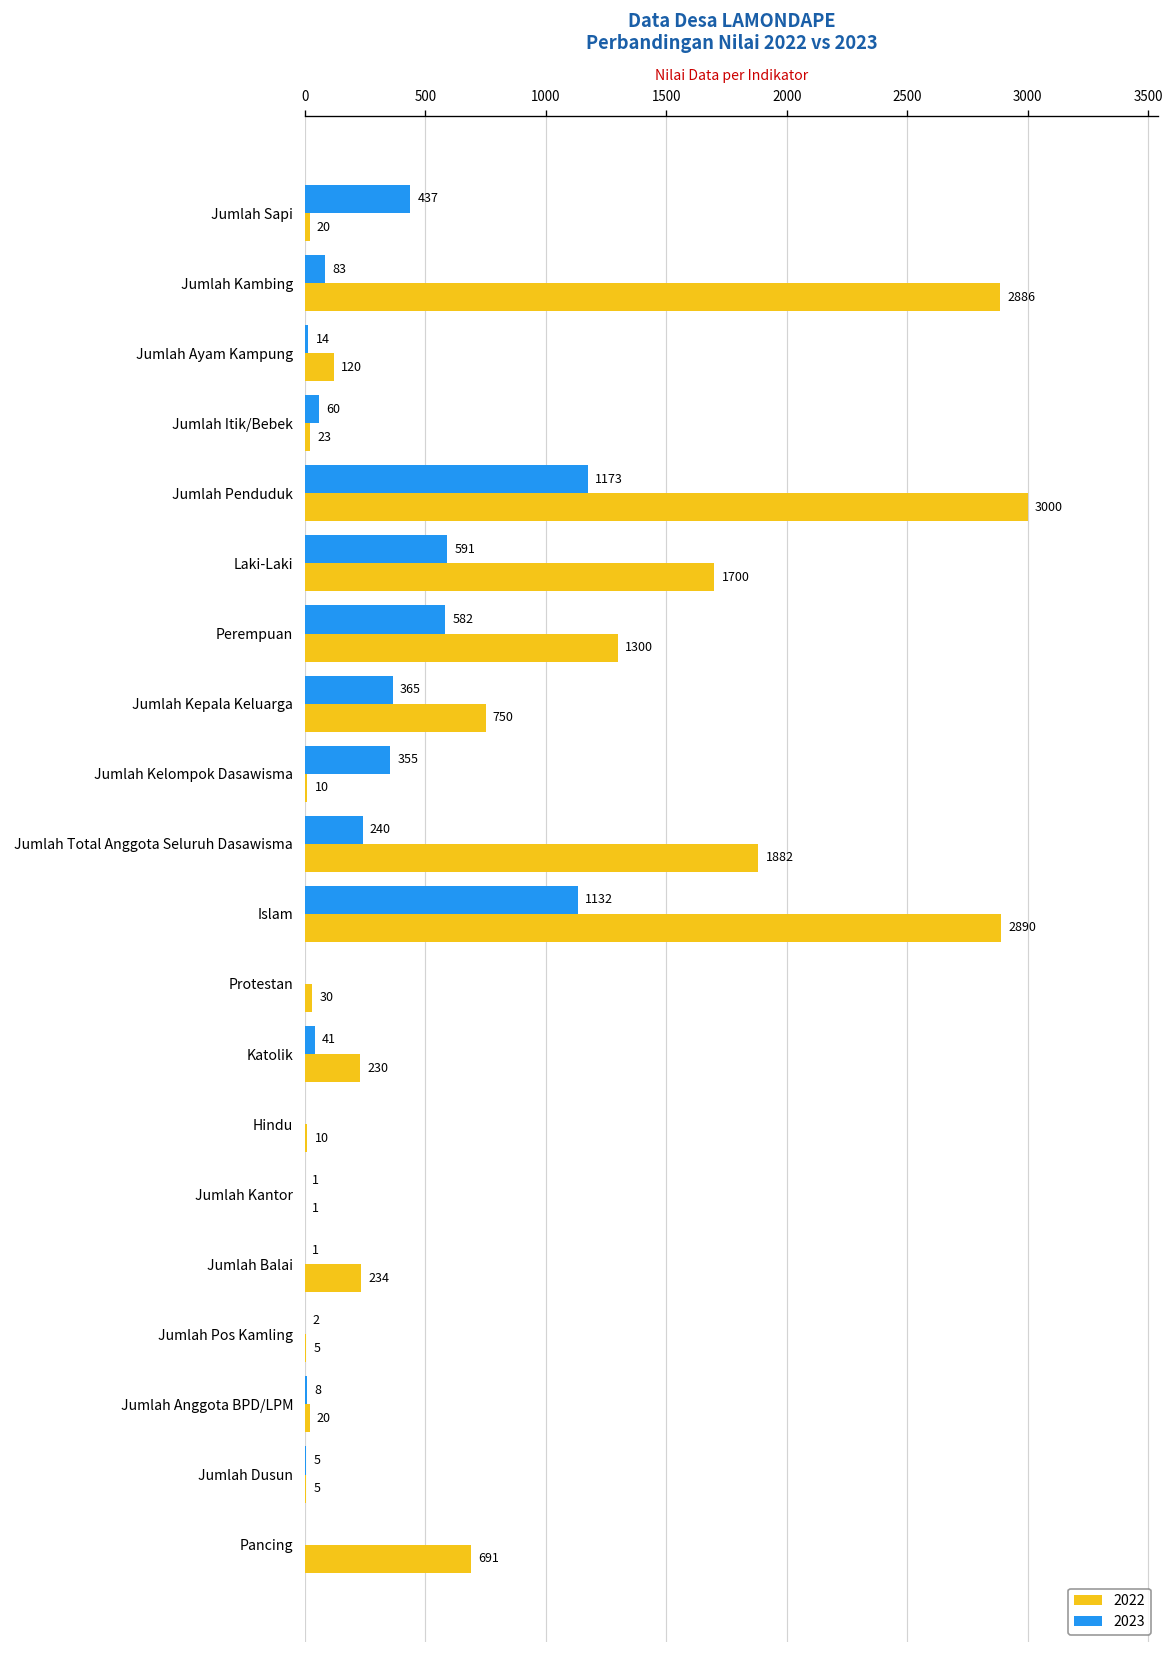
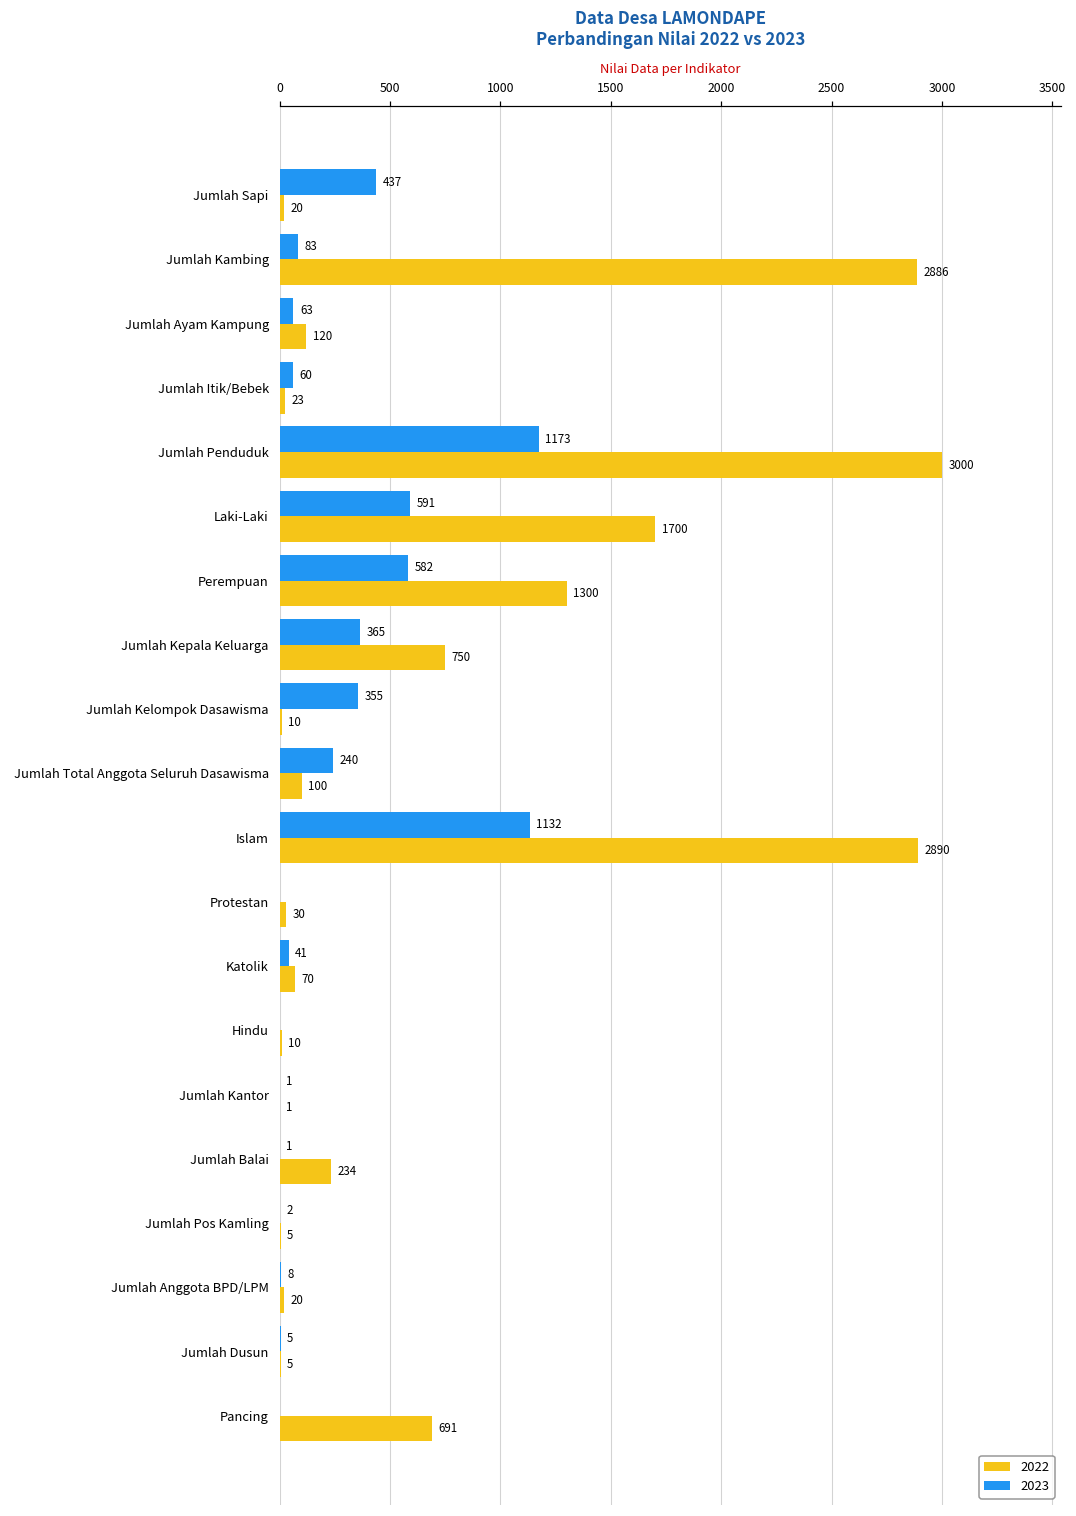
  {
    "2022": {
      "Jumlah Sapi": 20,
      "Jumlah Kambing": 2886,
      "Jumlah Ayam Kampung": 120,
      "Jumlah Itik/Bebek": 23,
      "Jumlah Penduduk": 3000,
      "Laki-Laki": 1700,
      "Perempuan": 1300,
      "Jumlah Kepala Keluarga": 750,
      "Jumlah Kelompok Dasawisma": 10,
-     "Jumlah Total Anggota Seluruh Dasawisma": 1882,
+     "Jumlah Total Anggota Seluruh Dasawisma": 100,
      "Islam": 2890,
      "Protestan": 30,
-     "Katolik": 230,
+     "Katolik": 70,
      "Hindu": 10,
      "Jumlah Kantor": 1,
      "Jumlah Balai": 234,
      "Jumlah Pos Kamling": 5,
      "Jumlah Anggota BPD/LPM": 20,
      "Jumlah Dusun": 5,
      "Pancing": 691
    },
    "2023": {
      "Jumlah Sapi": 437,
      "Jumlah Kambing": 83,
-     "Jumlah Ayam Kampung": 14,
+     "Jumlah Ayam Kampung": 63,
      "Jumlah Itik/Bebek": 60,
      "Jumlah Penduduk": 1173,
      "Laki-Laki": 591,
      "Perempuan": 582,
      "Jumlah Kepala Keluarga": 365,
      "Jumlah Kelompok Dasawisma": 355,
      "Jumlah Total Anggota Seluruh Dasawisma": 240,
      "Islam": 1132,
      "Katolik": 41,
      "Jumlah Kantor": 1,
      "Jumlah Balai": 1,
      "Jumlah Pos Kamling": 2,
      "Jumlah Anggota BPD/LPM": 8,
      "Jumlah Dusun": 5
    }
  }
